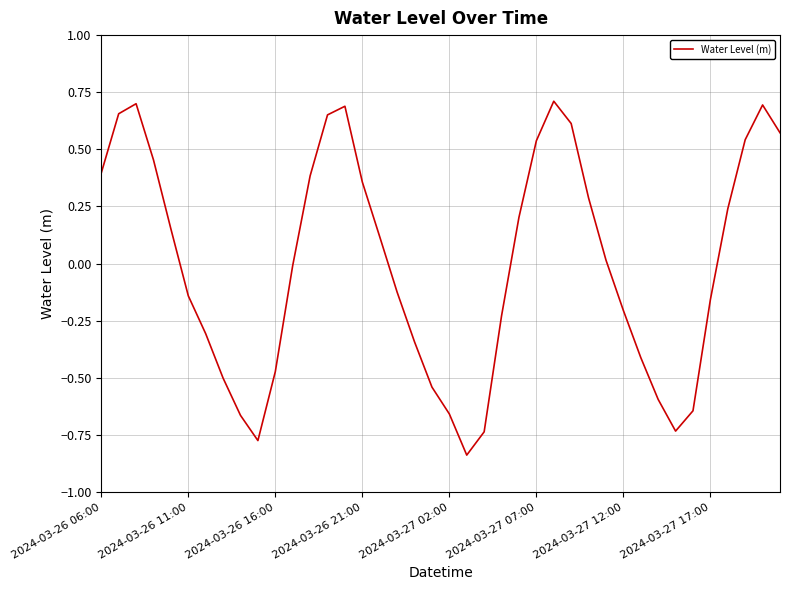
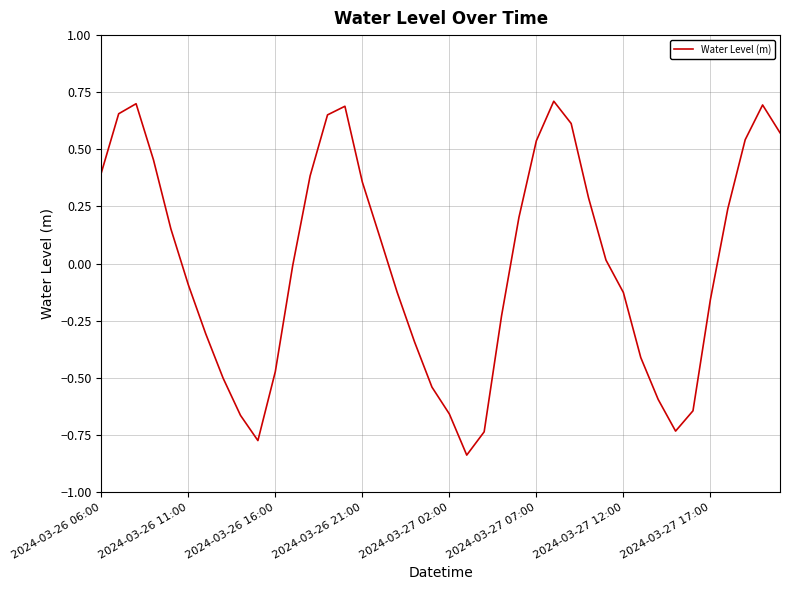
  {
    "2024-03-26 06:00": 0.40,
-   "2024-03-26 11:00": -0.14,
+   "2024-03-26 11:00": -0.09,
    "2024-03-26 16:00": -0.47,
    "2024-03-26 21:00": 0.36,
    "2024-03-27 02:00": -0.66,
    "2024-03-27 07:00": 0.54,
-   "2024-03-27 12:00": -0.21,
+   "2024-03-27 12:00": -0.13,
    "2024-03-27 17:00": -0.16
  }
